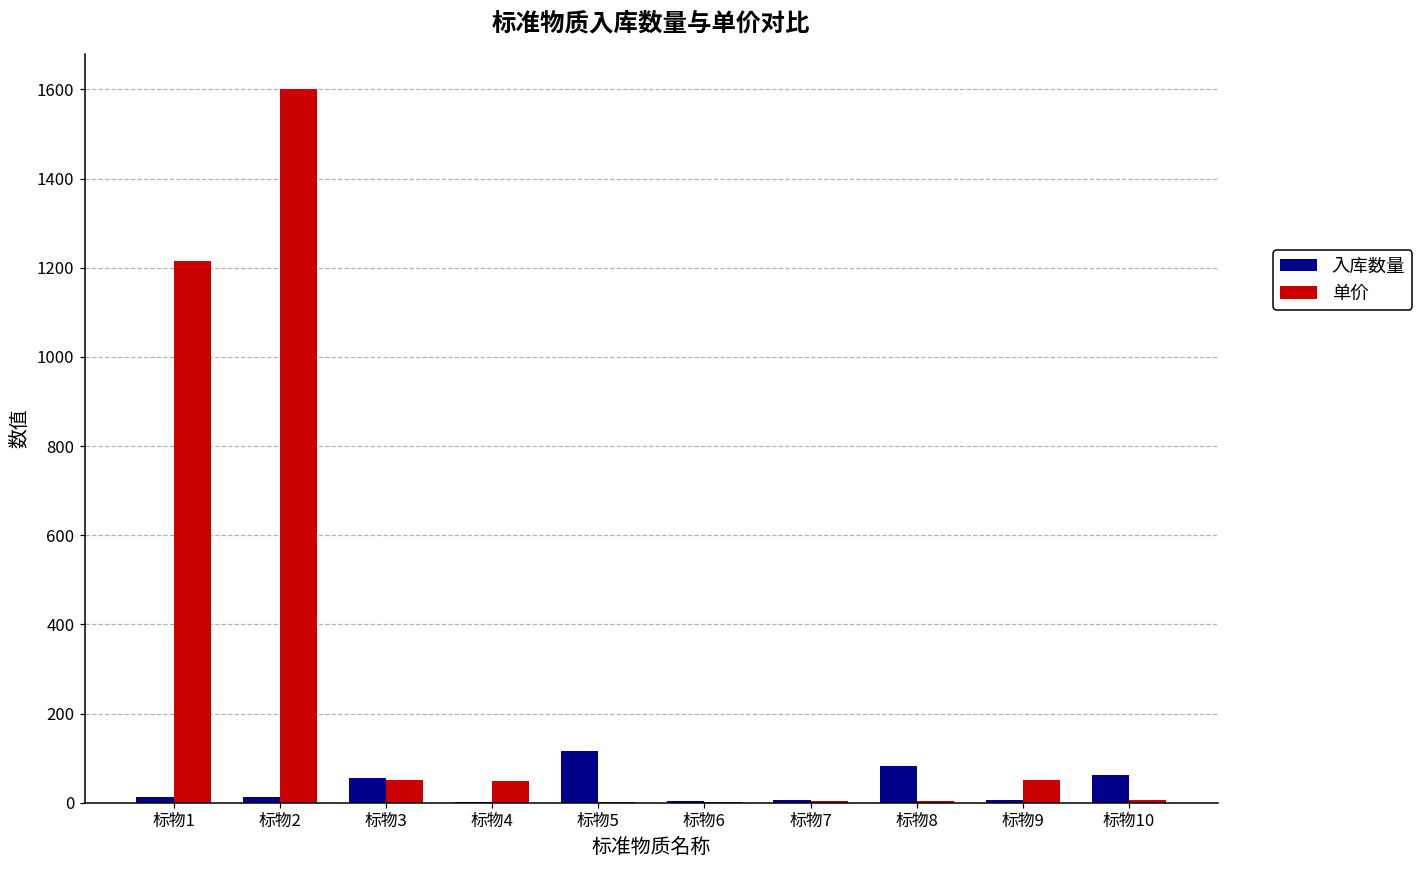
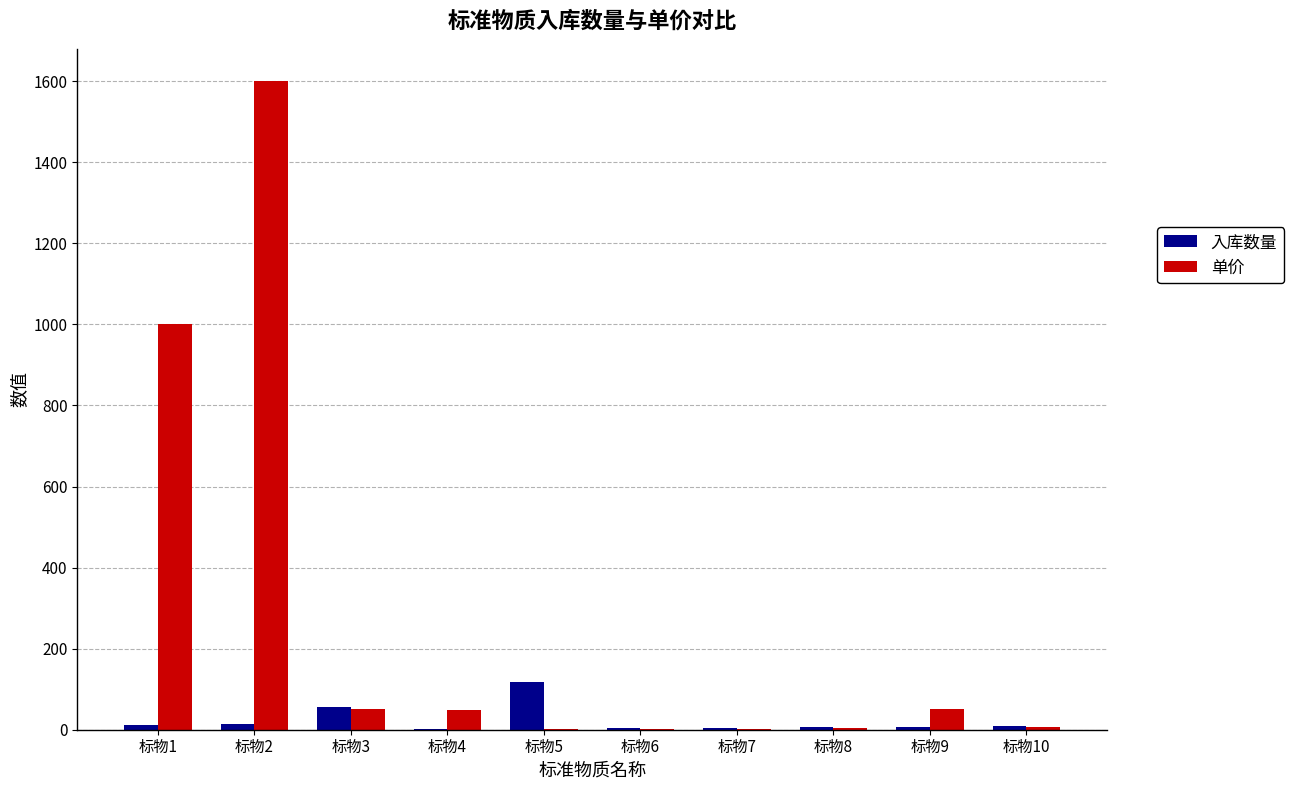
  {
    "入库数量": {
      "标物1": 10,
      "标物2": 10,
      "标物3": 60,
      "标物5": 120,
-     "标物8": 80,
+     "标物8": 10,
      "标物9": 10,
-     "标物10": 60
+     "标物10": 10
    },
    "单价": {
-     "标物1": 1220,
+     "标物1": 1000,
      "标物2": 1600,
      "标物3": 50,
      "标物4": 50,
      "标物9": 50
    }
  }
